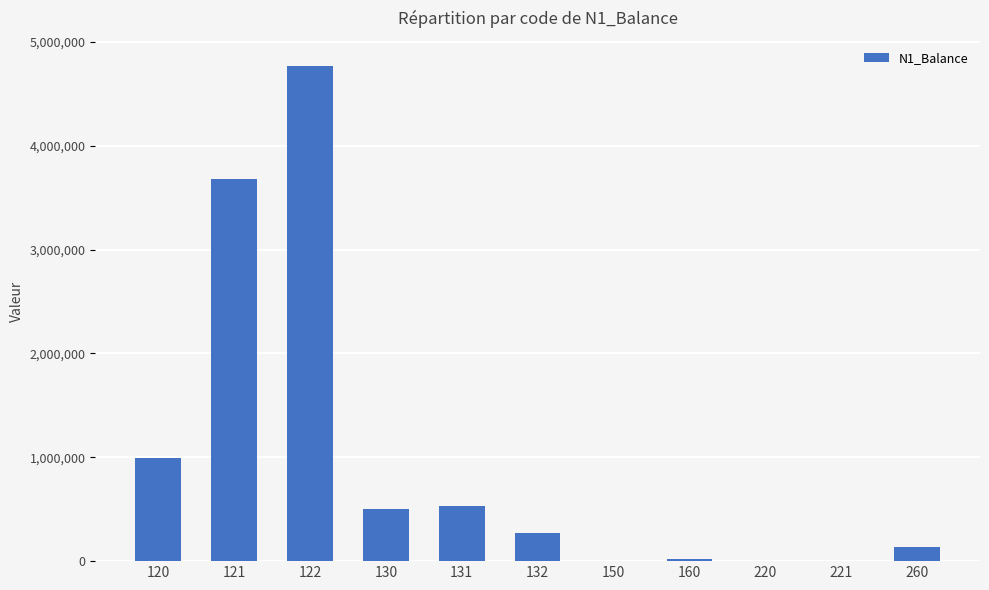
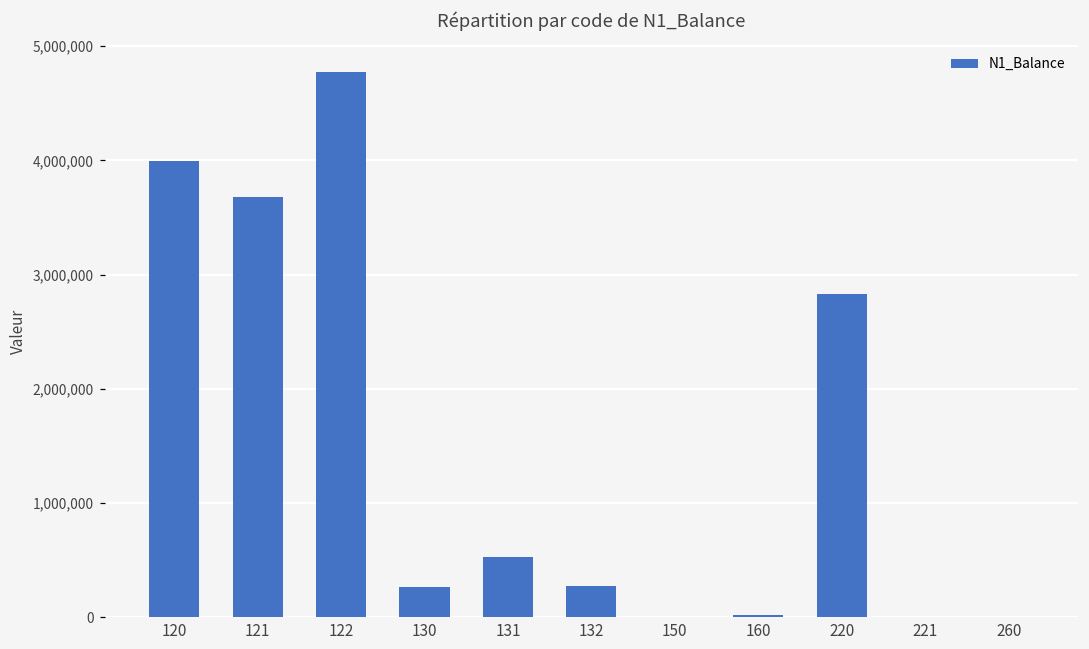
  {
-   "120": "990,000",
+   "120": "4,000,000",
    "121": "3,680,000",
    "122": "4,770,000",
-   "130": "500,000",
+   "130": "270,000",
    "131": "530,000",
    "132": "270,000",
-   "220": "0",
-   "260": "130,000"
+   "220": "2,830,000",
+   "260": "10,000"
  }
